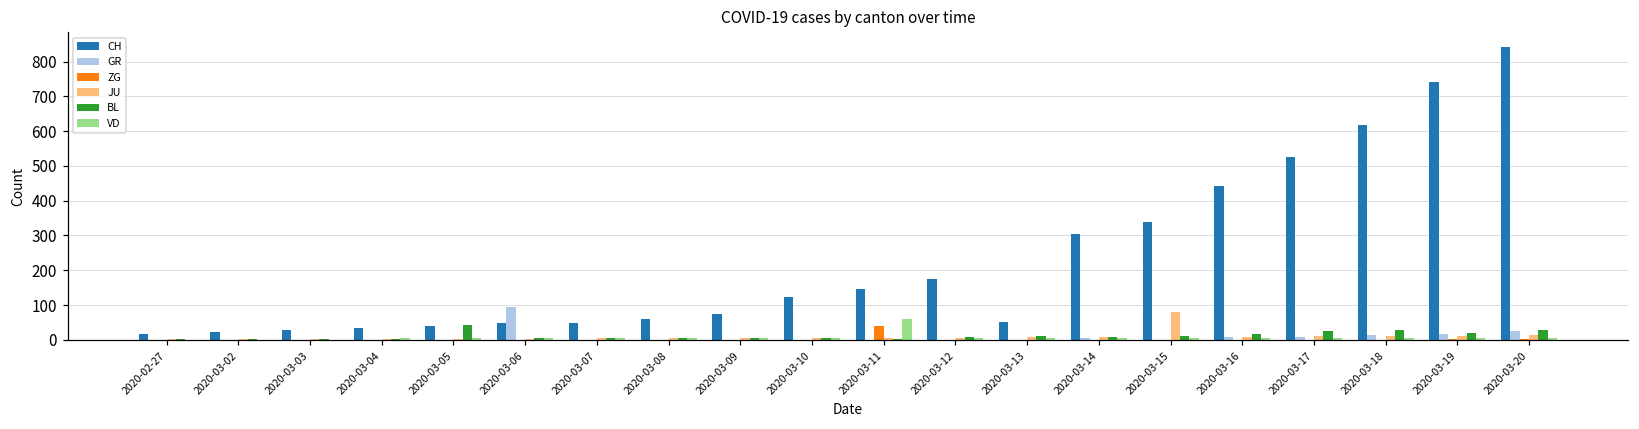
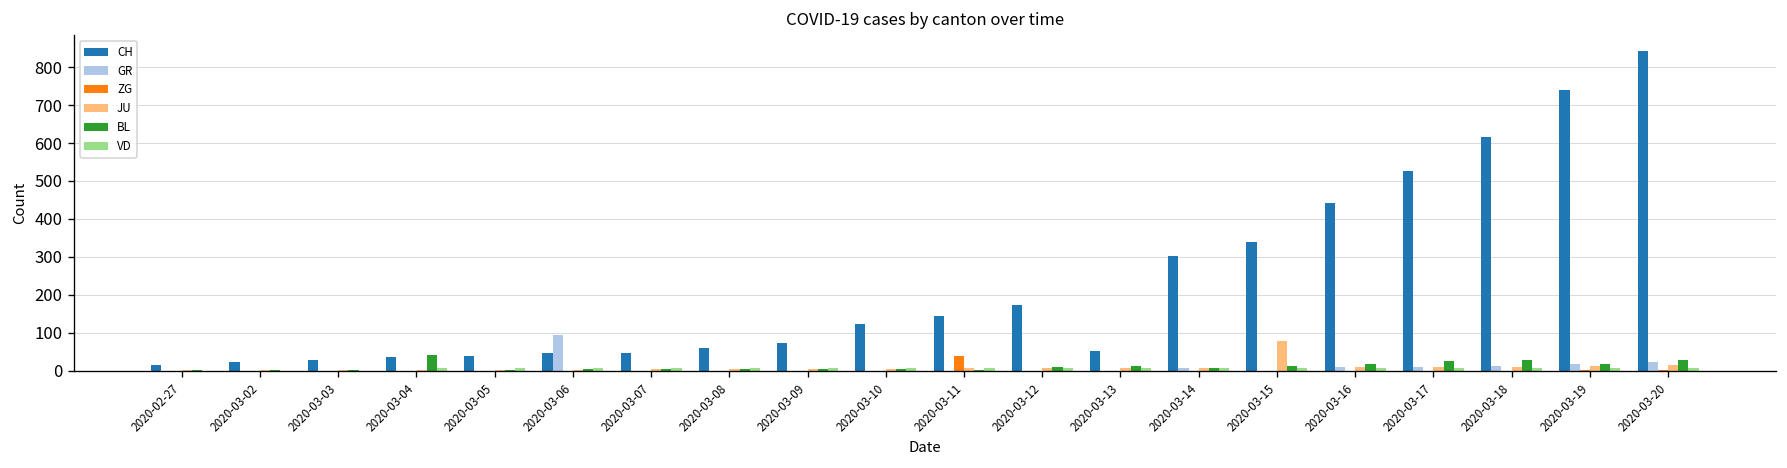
  {
    "CH": {
      "2020-02-27": 20,
      "2020-03-02": 20,
      "2020-03-03": 30,
      "2020-03-04": 40,
      "2020-03-05": 40,
      "2020-03-06": 50,
      "2020-03-07": 50,
      "2020-03-08": 60,
      "2020-03-09": 70,
      "2020-03-10": 120,
      "2020-03-11": 150,
      "2020-03-12": 170,
      "2020-03-13": 50,
      "2020-03-14": 300,
      "2020-03-15": 340,
      "2020-03-16": 440,
      "2020-03-17": 530,
      "2020-03-18": 620,
      "2020-03-19": 740,
      "2020-03-20": 840
    },
    "GR": {
      "2020-02-27": 0,
      "2020-03-02": 0,
      "2020-03-03": 0,
      "2020-03-04": 0,
      "2020-03-05": 0,
      "2020-03-06": 100,
      "2020-03-07": 0,
      "2020-03-08": 0,
      "2020-03-09": 0,
      "2020-03-10": 0,
      "2020-03-11": 0,
      "2020-03-12": 0,
      "2020-03-13": 0,
      "2020-03-15": 0,
      "2020-03-16": 10,
      "2020-03-17": 10,
      "2020-03-18": 10,
      "2020-03-19": 20,
      "2020-03-20": 20
    },
    "ZG": {
      "2020-02-27": 0,
      "2020-03-02": 0,
      "2020-03-03": 0,
      "2020-03-04": 0,
      "2020-03-05": 0,
      "2020-03-06": 0,
      "2020-03-07": 0,
      "2020-03-08": 0,
      "2020-03-09": 0,
      "2020-03-10": 0,
      "2020-03-11": 40,
      "2020-03-12": 0,
      "2020-03-13": 0,
      "2020-03-14": 0,
      "2020-03-15": 0,
      "2020-03-16": 0,
      "2020-03-17": 0,
      "2020-03-18": 0
    },
    "JU": {
      "2020-03-13": 10,
      "2020-03-14": 10,
      "2020-03-15": 80,
      "2020-03-16": 10,
      "2020-03-17": 10,
      "2020-03-18": 10,
      "2020-03-19": 10,
      "2020-03-20": 10
    },
    "BL": {
-     "2020-03-04": 0,
-     "2020-03-05": 40,
+     "2020-03-04": 40,
+     "2020-03-05": 0,
      "2020-03-12": 10,
      "2020-03-13": 10,
      "2020-03-14": 10,
      "2020-03-15": 10,
      "2020-03-16": 20,
      "2020-03-17": 30,
      "2020-03-18": 30,
      "2020-03-19": 20,
      "2020-03-20": 30
    },
    "VD": {
      "2020-02-27": 0,
      "2020-03-02": 0,
      "2020-03-03": 0,
-     "2020-03-11": 60
+     "2020-03-11": 10
    }
  }
